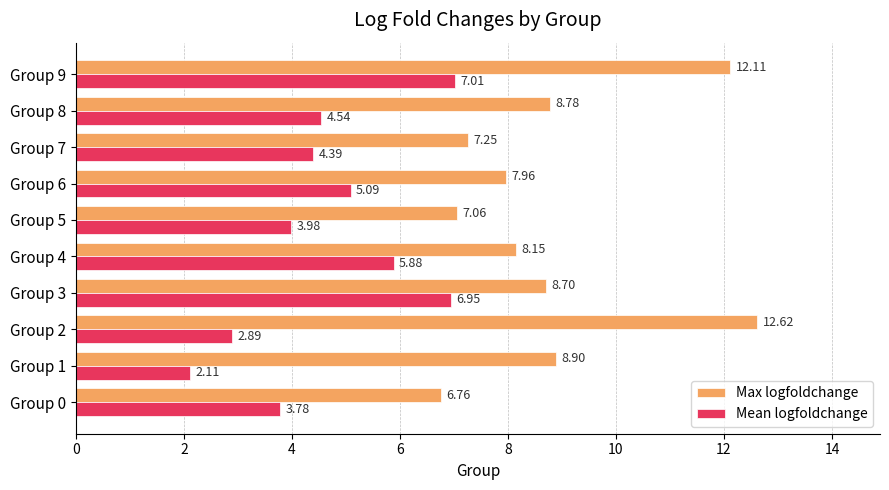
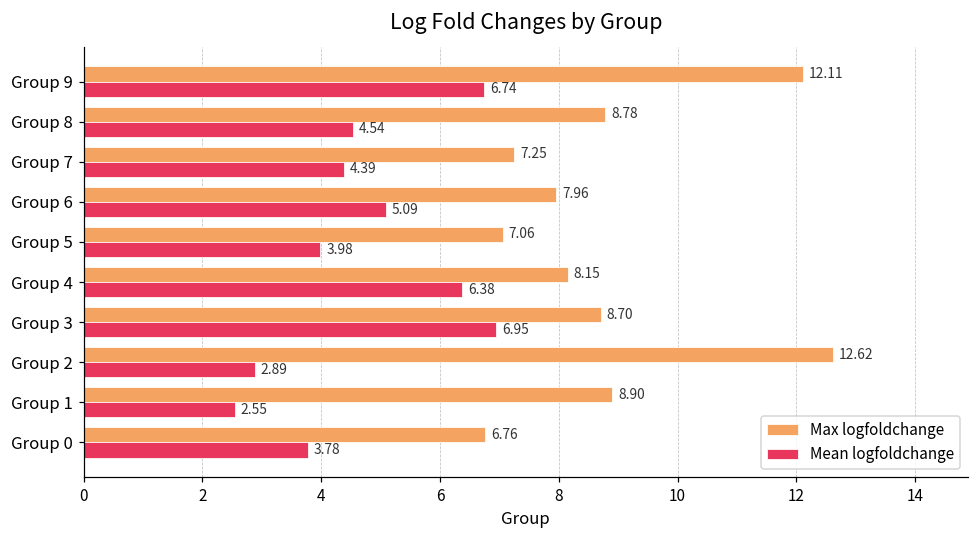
  {
    "Max logfoldchange": {
      "Group 9": 12.11,
      "Group 8": 8.78,
      "Group 7": 7.25,
      "Group 6": 7.96,
      "Group 5": 7.06,
      "Group 4": 8.15,
      "Group 3": 8.70,
      "Group 2": 12.62,
      "Group 1": 8.90,
      "Group 0": 6.76
    },
    "Mean logfoldchange": {
-     "Group 9": 7.01,
+     "Group 9": 6.74,
      "Group 8": 4.54,
      "Group 7": 4.39,
      "Group 6": 5.09,
      "Group 5": 3.98,
-     "Group 4": 5.88,
+     "Group 4": 6.38,
      "Group 3": 6.95,
      "Group 2": 2.89,
-     "Group 1": 2.11,
+     "Group 1": 2.55,
      "Group 0": 3.78
    }
  }
